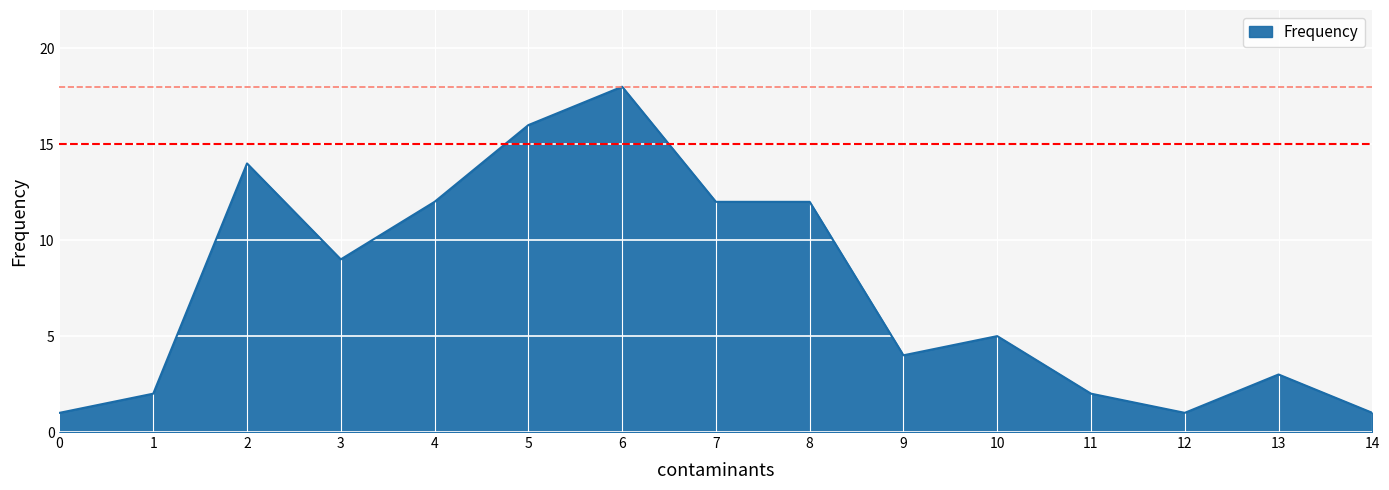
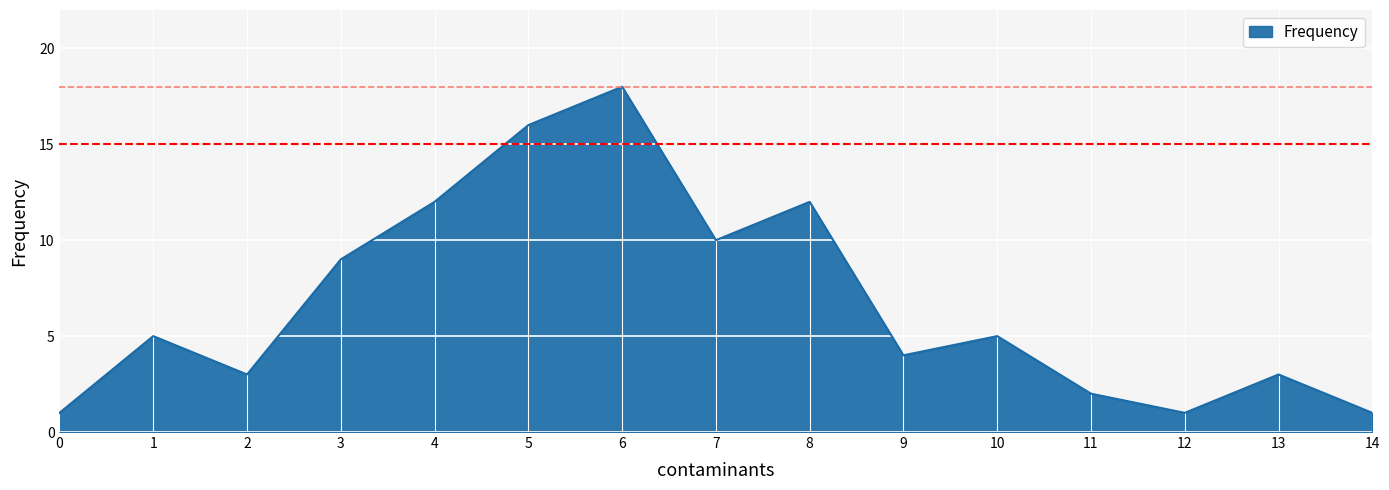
  {
    "0": 1,
-   "1": 2,
-   "2": 14,
+   "1": 5,
+   "2": 3,
    "3": 9,
    "4": 12,
    "5": 16,
    "6": 18,
-   "7": 12,
+   "7": 10,
    "8": 12,
    "9": 4,
    "10": 5,
    "11": 2,
    "12": 1,
    "13": 3,
    "14": 1
  }
